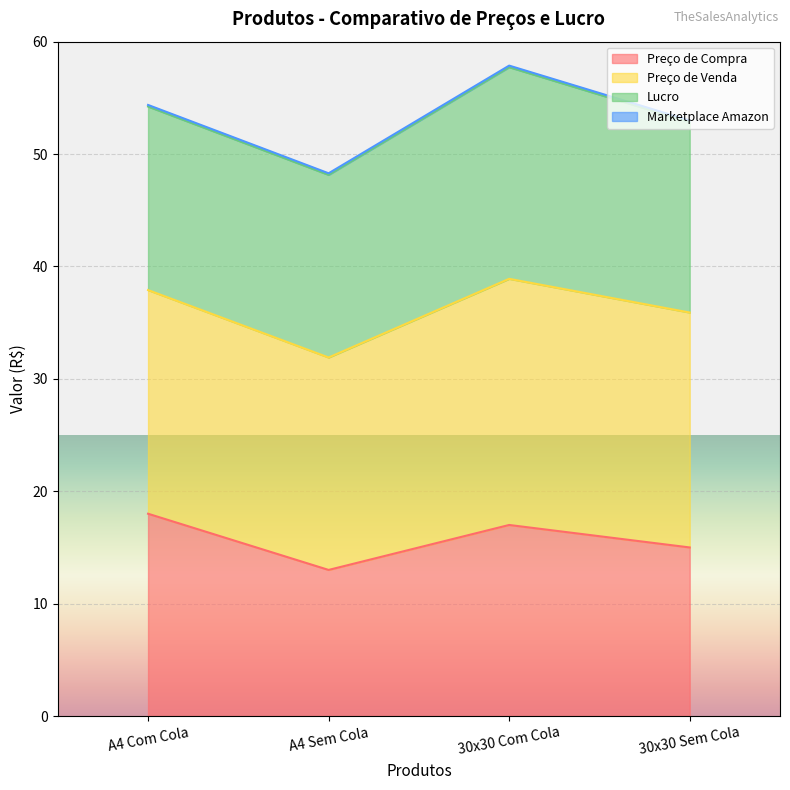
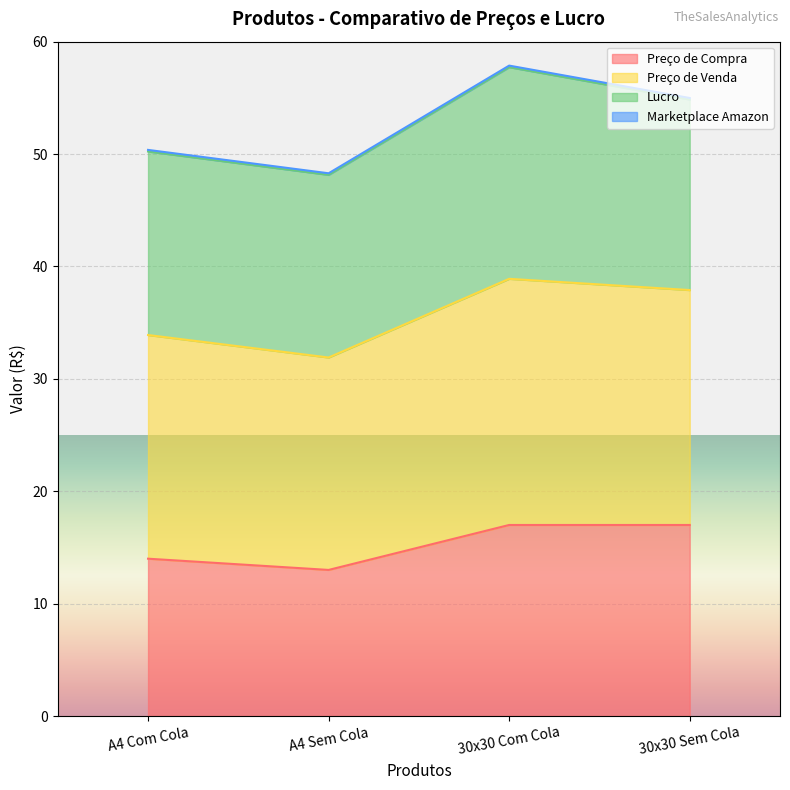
  {
    "Preço de Compra": {
-     "A4 Com Cola": 18,
+     "A4 Com Cola": 14,
      "A4 Sem Cola": 13,
      "30x30 Com Cola": 17,
-     "30x30 Sem Cola": 15
+     "30x30 Sem Cola": 17
    },
    "Preço de Venda": {
      "A4 Com Cola": 20,
      "A4 Sem Cola": 19,
      "30x30 Com Cola": 22,
      "30x30 Sem Cola": 21
    }
  }
